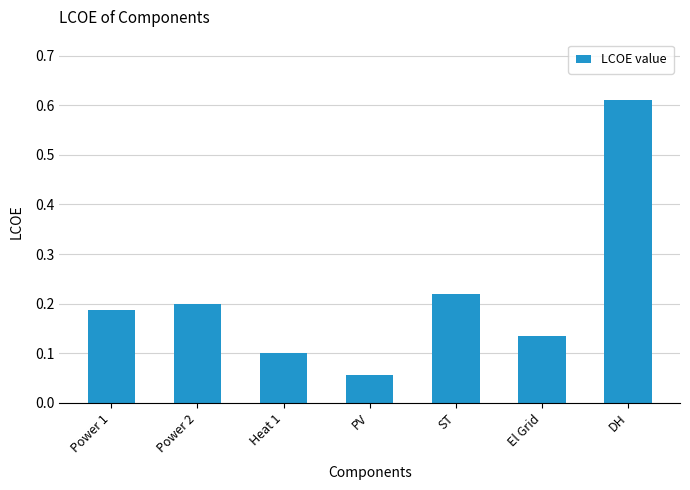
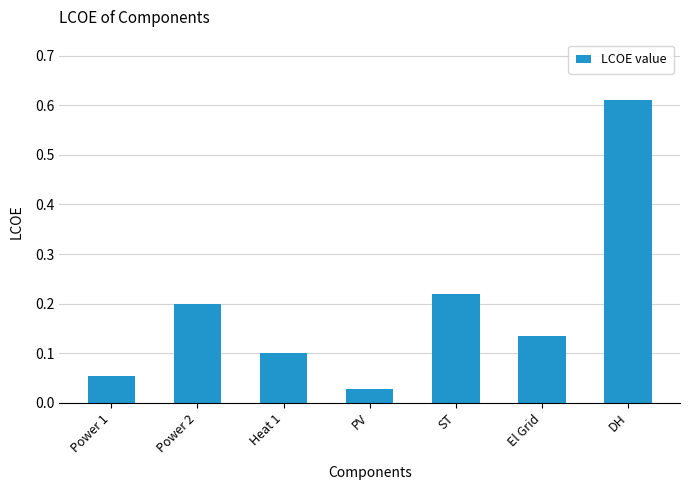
  {
-   "Power 1": 0.19,
+   "Power 1": 0.05,
    "Power 2": 0.20,
    "Heat 1": 0.10,
-   "PV": 0.06,
+   "PV": 0.03,
    "ST": 0.22,
    "El Grid": 0.13,
    "DH": 0.61
  }
